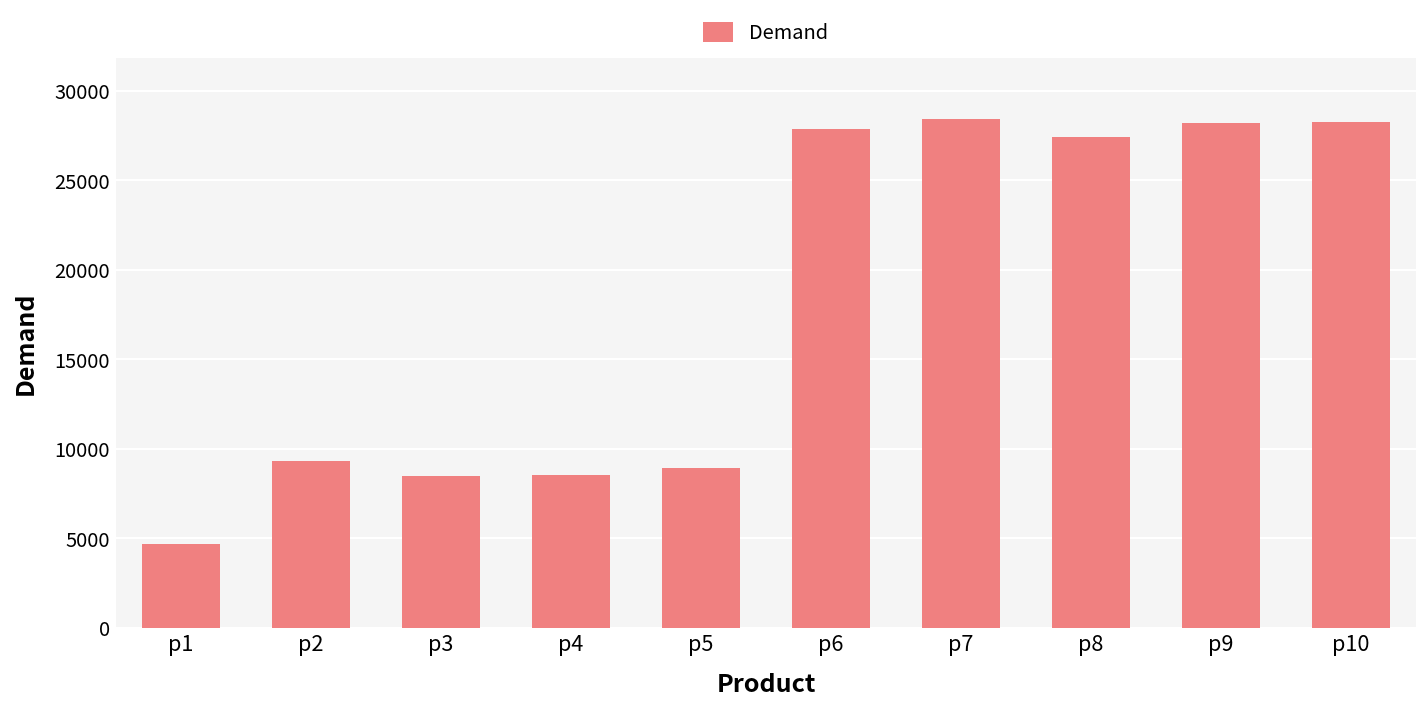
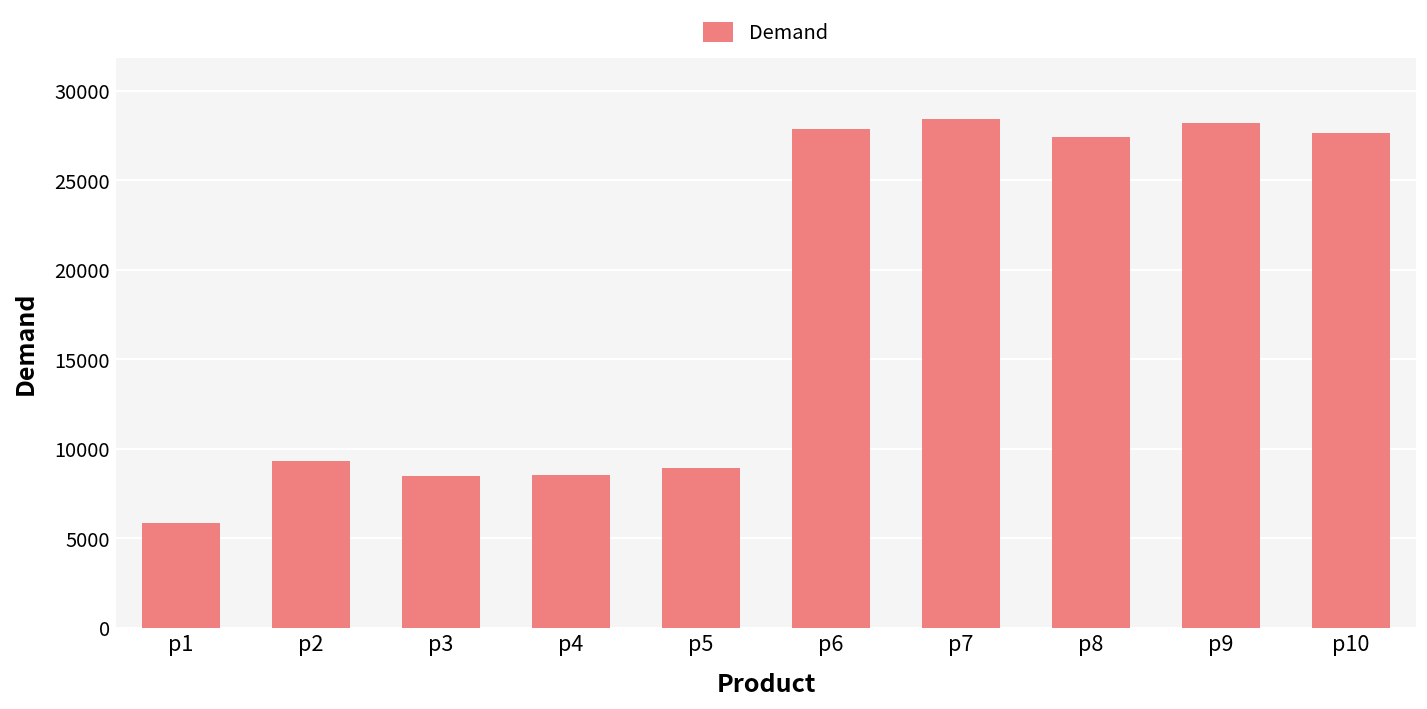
  {
-   "p1": 4700,
+   "p1": 5800,
    "p2": 9300,
    "p3": 8500,
    "p4": 8500,
    "p5": 8900,
    "p6": 27900,
    "p7": 28400,
    "p8": 27400,
    "p9": 28200,
-   "p10": 28200
+   "p10": 27600
  }
